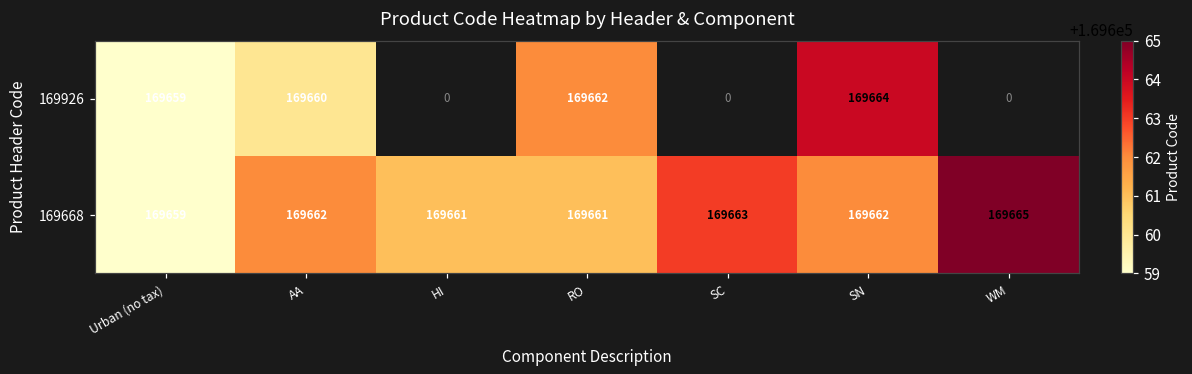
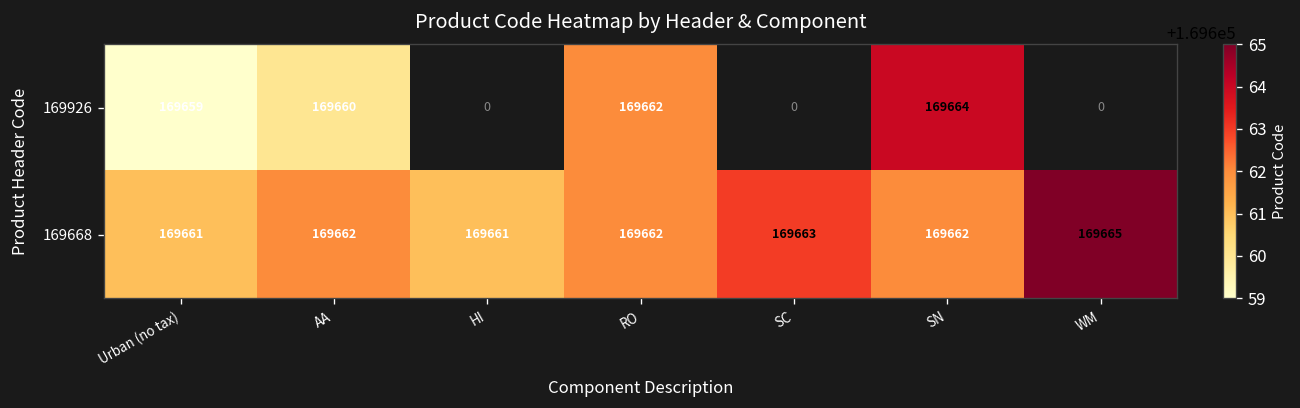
  {
    "169926": {
      "Urban (no tax)": 169659,
      "AA": 169660,
      "RO": 169662,
      "SN": 169664
    },
    "169668": {
-     "Urban (no tax)": 169659,
+     "Urban (no tax)": 169661,
      "AA": 169662,
      "HI": 169661,
-     "RO": 169661,
+     "RO": 169662,
      "SC": 169663,
      "SN": 169662,
      "WM": 169665
    }
  }
